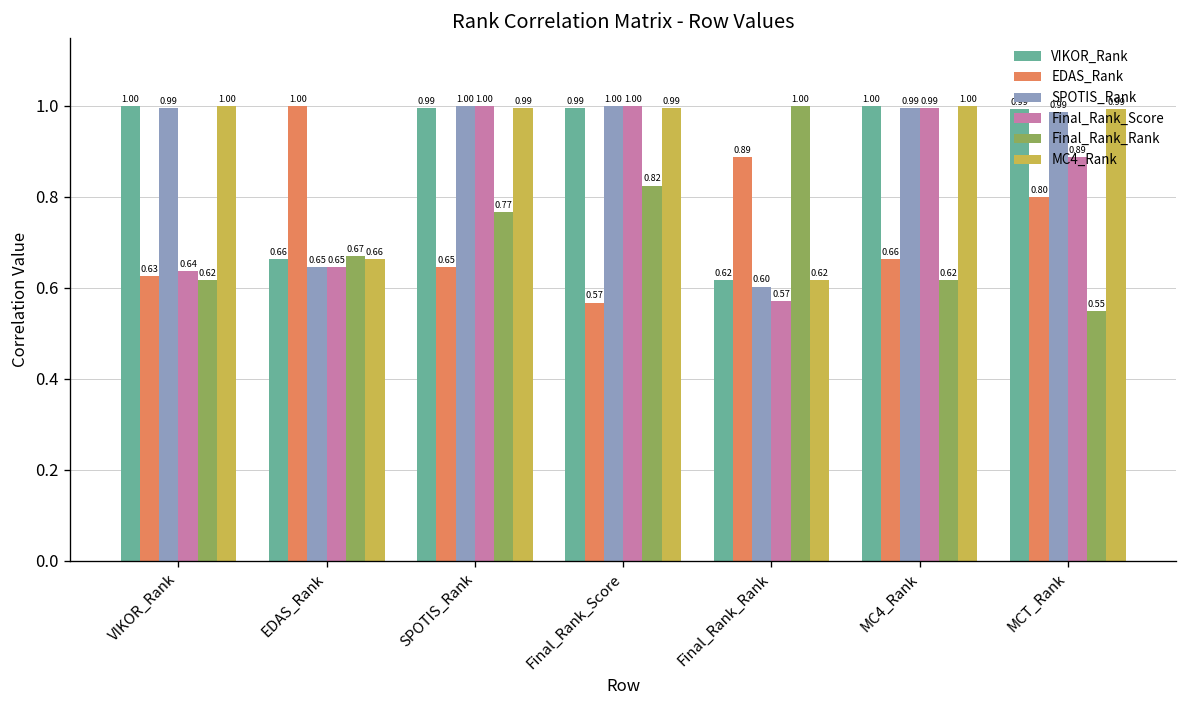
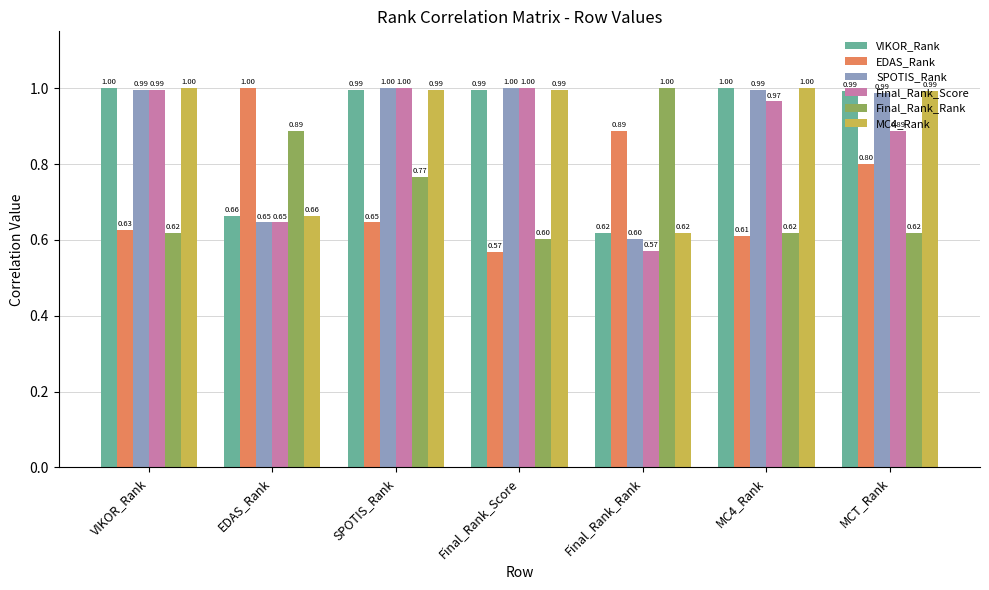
  {
    "EDAS_Rank": {
      "VIKOR_Rank": 0.63,
      "EDAS_Rank": 1.00,
      "SPOTIS_Rank": 0.65,
      "Final_Rank_Score": 0.57,
      "Final_Rank_Rank": 0.89,
-     "MC4_Rank": 0.66,
+     "MC4_Rank": 0.61,
      "MCT_Rank": 0.80
    },
    "Final_Rank_Score": {
-     "VIKOR_Rank": 0.64,
+     "VIKOR_Rank": 0.99,
      "EDAS_Rank": 0.65,
      "SPOTIS_Rank": 1.00,
      "Final_Rank_Score": 1.00,
      "Final_Rank_Rank": 0.57,
-     "MC4_Rank": 0.99,
+     "MC4_Rank": 0.97,
      "MCT_Rank": 0.89
    },
    "Final_Rank_Rank": {
      "VIKOR_Rank": 0.62,
-     "EDAS_Rank": 0.67,
+     "EDAS_Rank": 0.89,
      "SPOTIS_Rank": 0.77,
-     "Final_Rank_Score": 0.82,
+     "Final_Rank_Score": 0.60,
      "Final_Rank_Rank": 1.00,
      "MC4_Rank": 0.62,
-     "MCT_Rank": 0.55
+     "MCT_Rank": 0.62
    },
    "MC4_Rank": {
      "VIKOR_Rank": 1.00,
      "EDAS_Rank": 0.66,
      "SPOTIS_Rank": 0.99,
      "Final_Rank_Score": 0.99,
      "Final_Rank_Rank": 0.62,
      "MC4_Rank": 1.00,
      "MCT_Rank": 0.99
    }
  }
